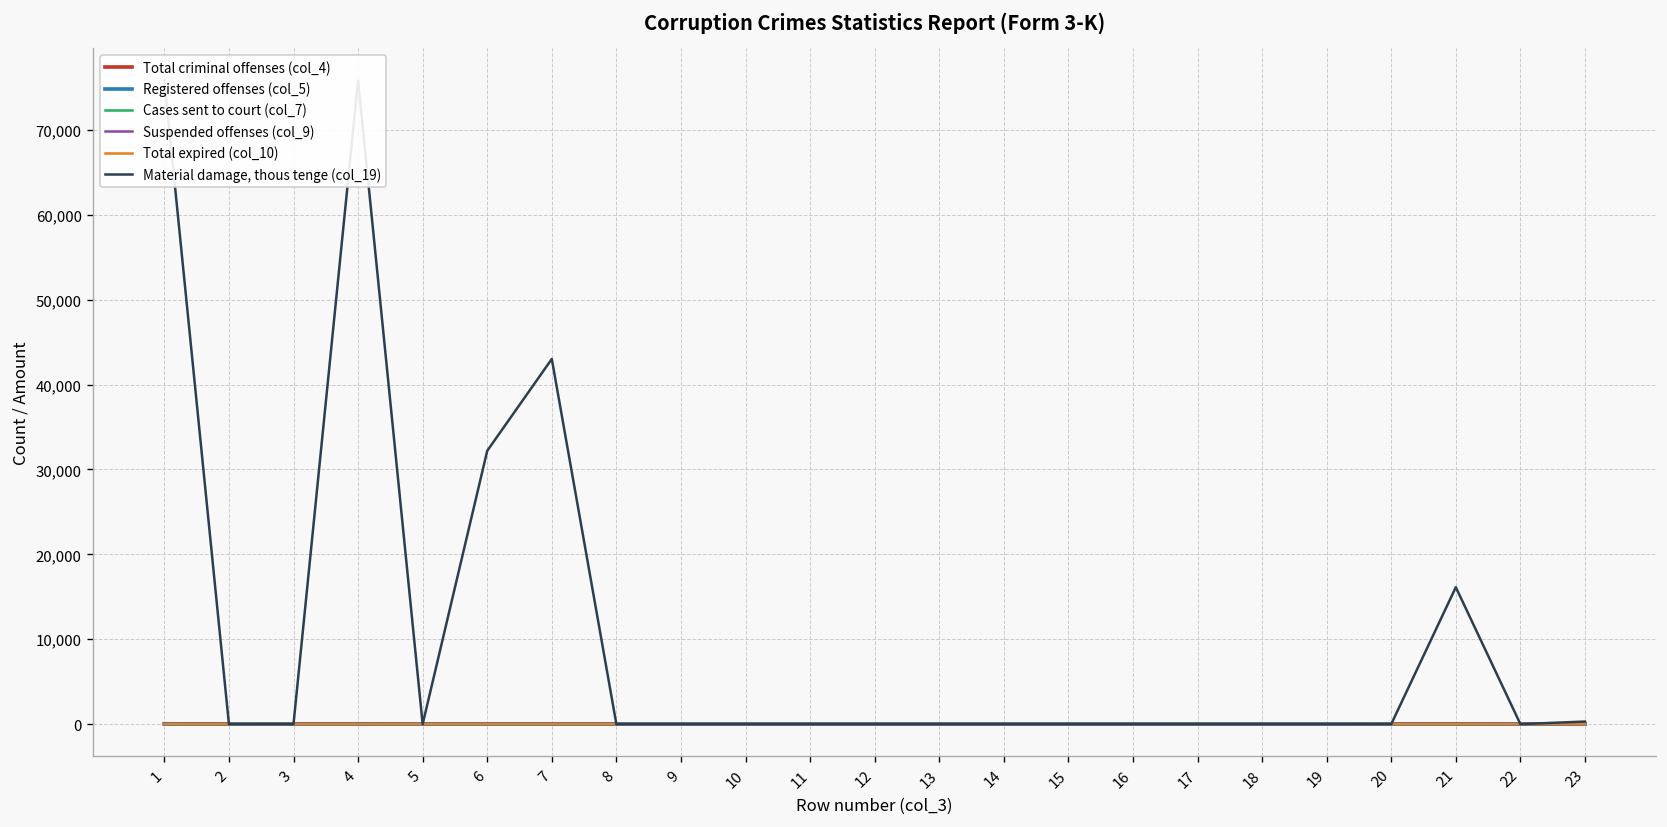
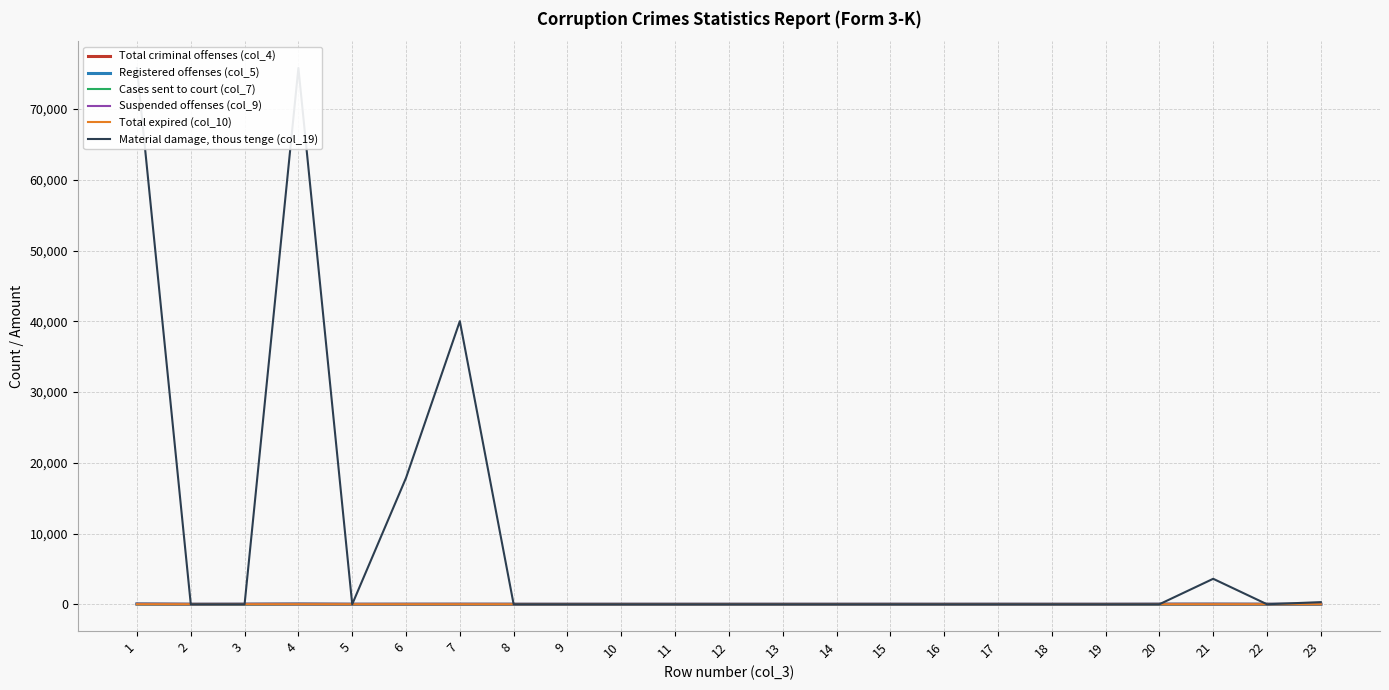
  {
    "Total expired (col_10)": {
      "1": "0",
      "4": "0",
      "6": "0",
      "7": "0",
      "21": "0"
    },
    "Material damage, thous tenge (col_19)": {
-     "6": "32,000",
-     "7": "43,000",
-     "21": "16,000"
+     "6": "18,000",
+     "7": "40,000",
+     "21": "4,000"
    }
  }
